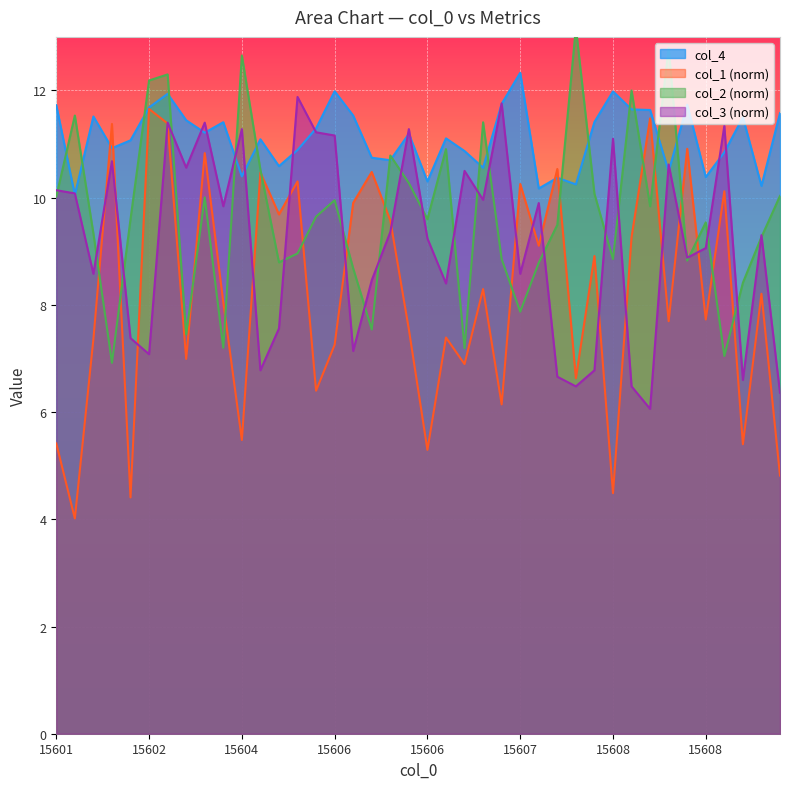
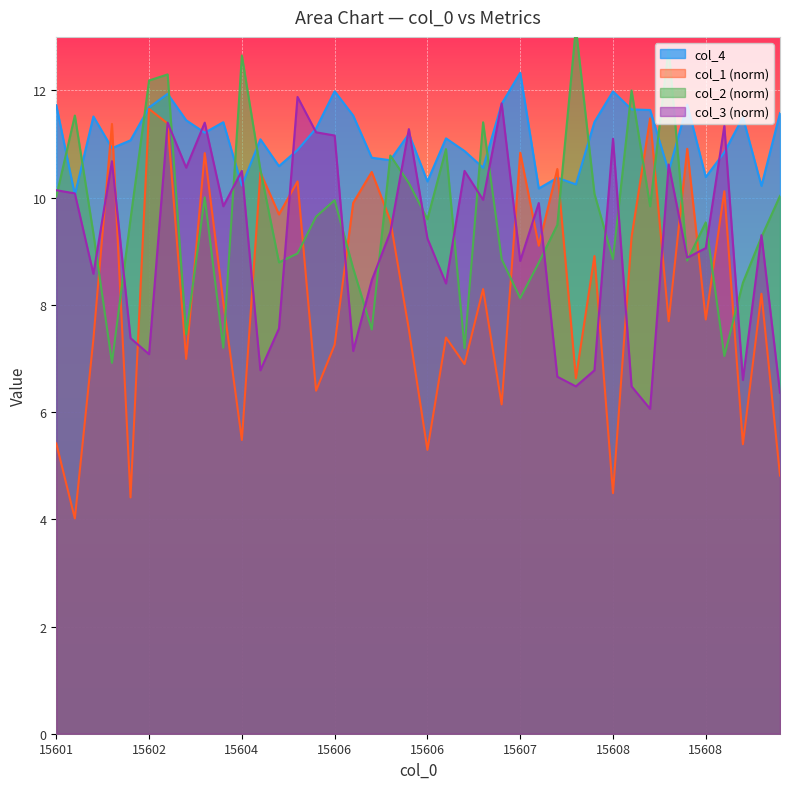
  {
    "col_4": {
      "15601": 11.7,
-     "15604": 10.4,
+     "15604": 10.2,
      "15607": 12.3
    },
    "col_1 (norm)": {
      "15601": 5.4,
      "15604": 5.5,
-     "15607": 10.3
+     "15607": 10.8
    },
    "col_2 (norm)": {
      "15601": 10.0,
      "15602": 12.2,
      "15604": 12.7,
-     "15607": 7.9
+     "15607": 8.1
    },
    "col_3 (norm)": {
      "15601": 10.1,
      "15602": 7.1,
-     "15604": 11.3,
-     "15607": 8.6
+     "15604": 10.5,
+     "15607": 8.8
    }
  }
